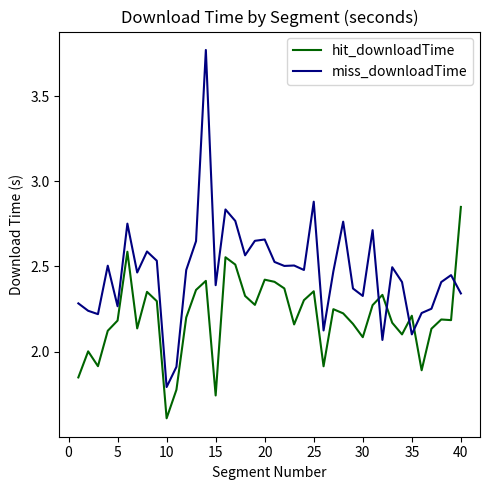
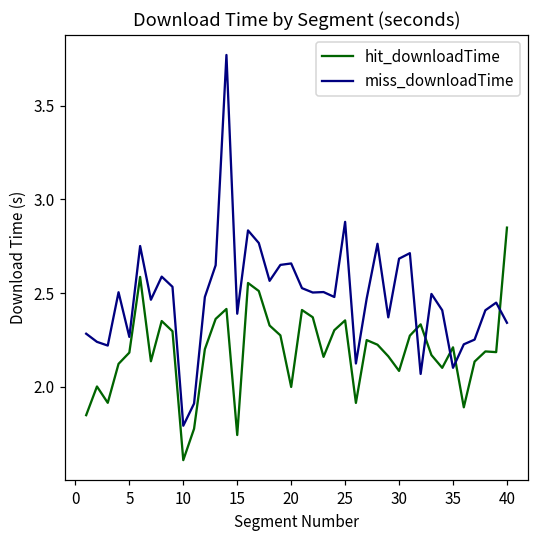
  {
    "hit_downloadTime": {
      "5": 2.18,
      "10": 1.61,
      "15": 1.74,
-     "20": 2.42,
+     "20": 2.00,
      "25": 2.35,
      "30": 2.09,
      "35": 2.21,
      "40": 2.85
    },
    "miss_downloadTime": {
      "5": 2.27,
      "10": 1.79,
      "15": 2.39,
      "20": 2.66,
      "25": 2.88,
-     "30": 2.33,
+     "30": 2.68,
      "35": 2.10,
      "40": 2.34
    }
  }
